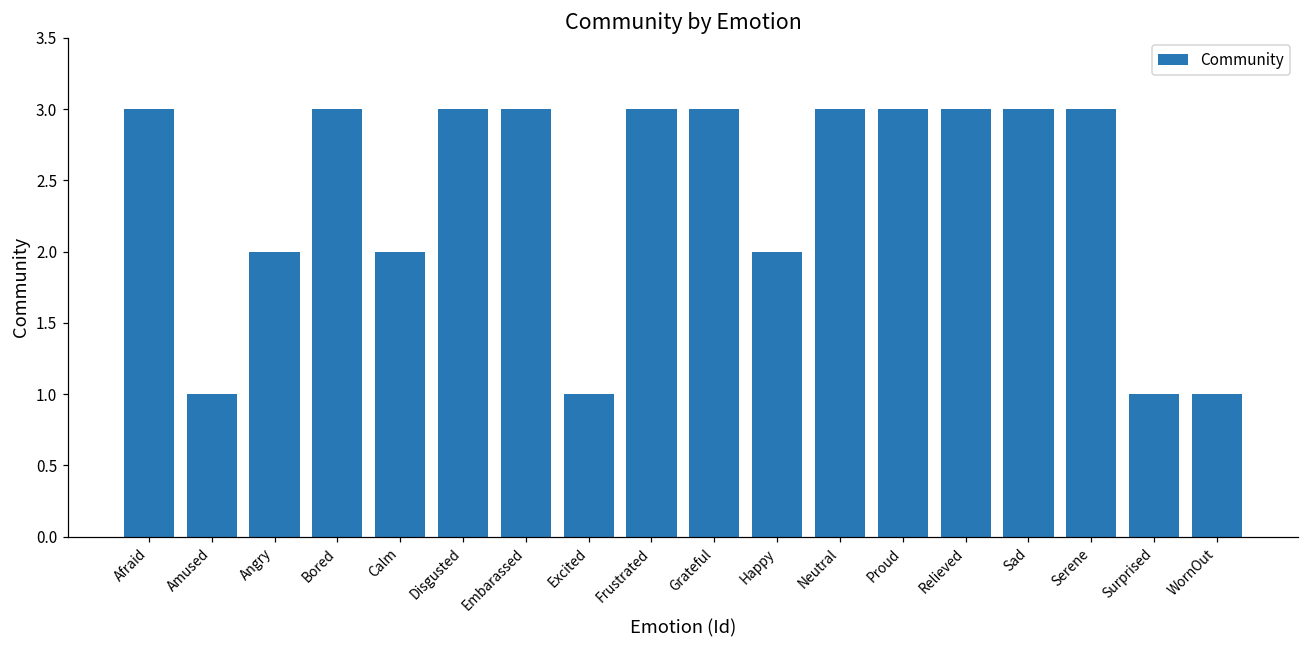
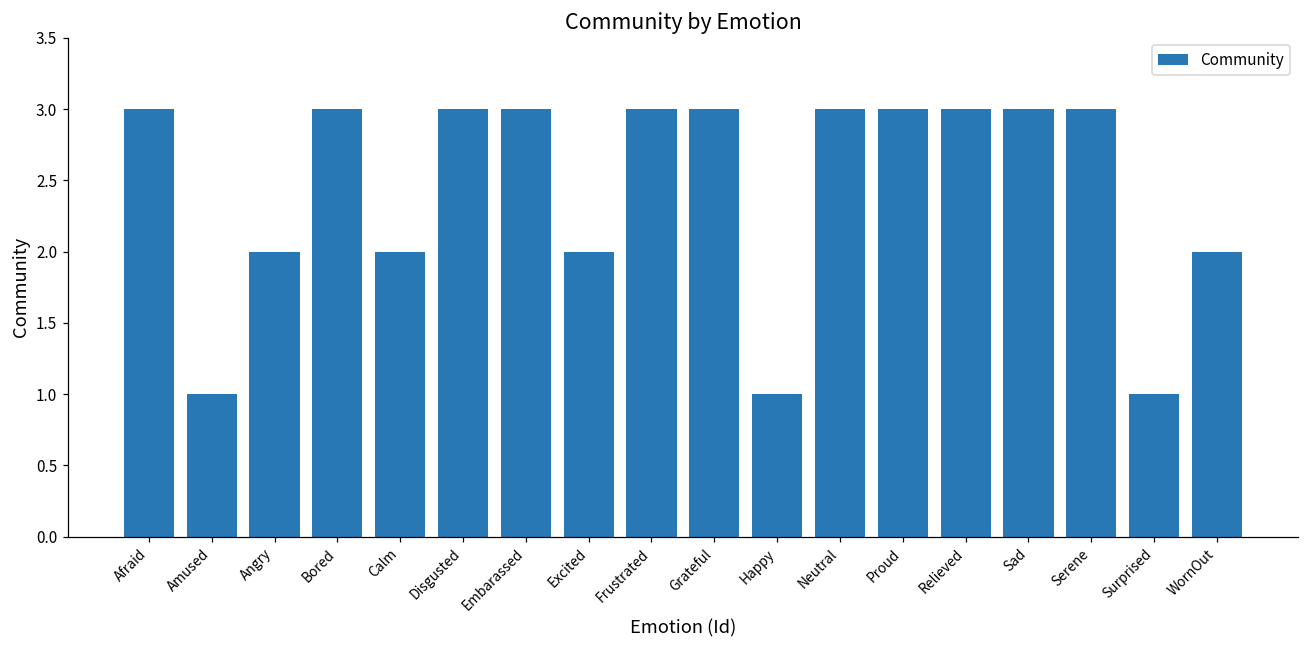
  {
    "Afraid": 3,
    "Amused": 1,
    "Angry": 2,
    "Bored": 3,
    "Calm": 2,
    "Disgusted": 3,
    "Embarassed": 3,
-   "Excited": 1,
+   "Excited": 2,
    "Frustrated": 3,
    "Grateful": 3,
-   "Happy": 2,
+   "Happy": 1,
    "Neutral": 3,
    "Proud": 3,
    "Relieved": 3,
    "Sad": 3,
    "Serene": 3,
    "Surprised": 1,
-   "WornOut": 1
+   "WornOut": 2
  }
